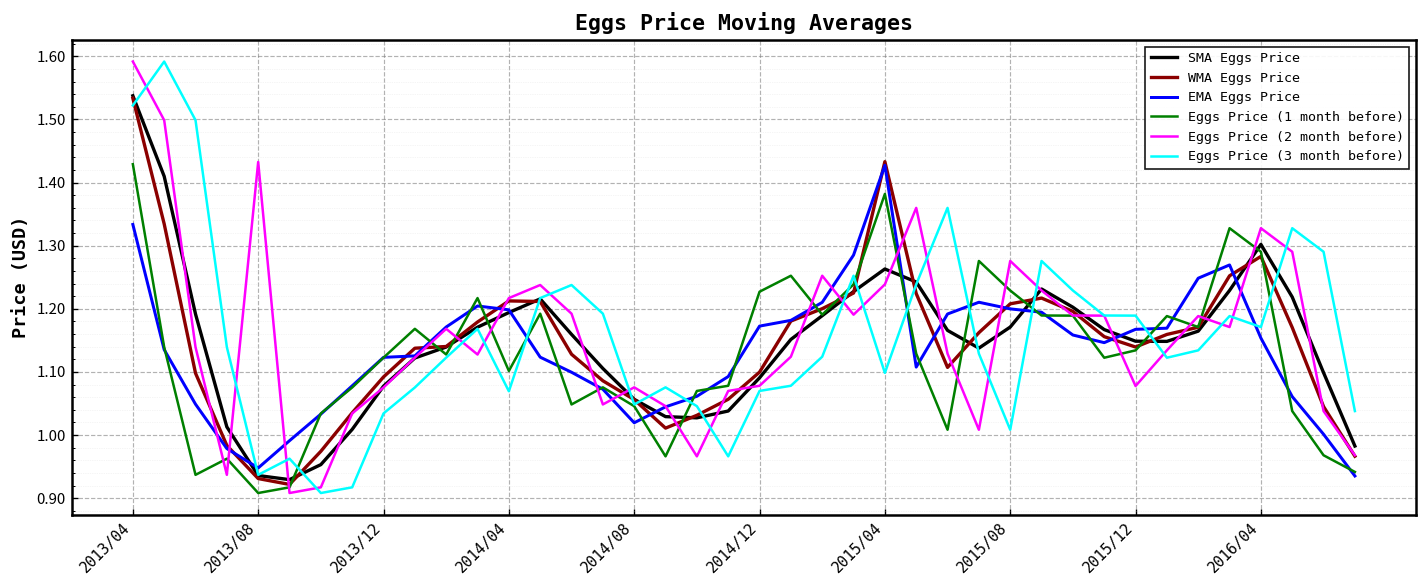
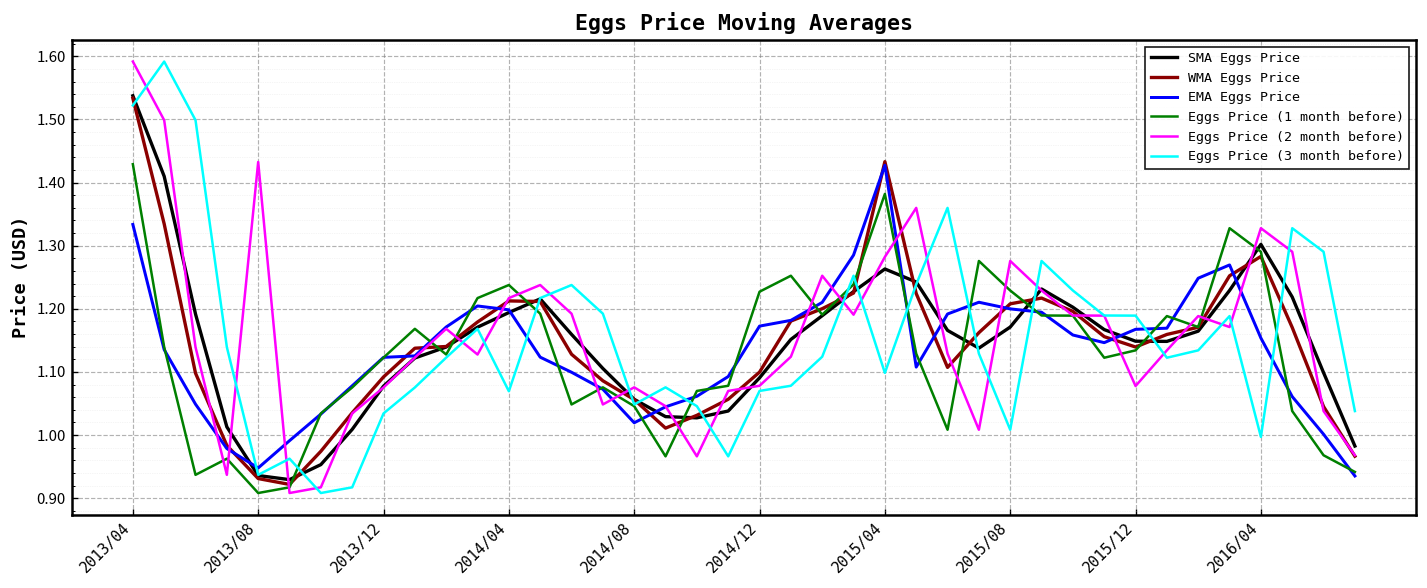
  {
    "SMA Eggs Price": {
      "2014/12": 1.09,
      "2015/04": 1.26,
      "2015/08": 1.17,
      "2015/12": 1.15,
      "2016/04": 1.30
    },
    "WMA Eggs Price": {
      "2013/12": 1.09,
      "2014/12": 1.10,
      "2015/04": 1.43,
      "2015/08": 1.21,
      "2015/12": 1.14,
      "2016/04": 1.28
    },
    "EMA Eggs Price": {
      "2013/04": 1.33,
      "2013/08": 0.95,
      "2014/08": 1.02,
      "2014/12": 1.17,
      "2015/04": 1.43,
      "2015/08": 1.20,
      "2015/12": 1.17,
      "2016/04": 1.15
    },
    "Eggs Price (1 month before)": {
      "2013/04": 1.43,
      "2013/08": 0.91,
-     "2014/04": 1.10,
+     "2014/04": 1.24,
      "2014/12": 1.23,
      "2015/04": 1.38,
      "2015/08": 1.23,
      "2015/12": 1.13,
      "2016/04": 1.29
    },
    "Eggs Price (2 month before)": {
      "2013/04": 1.59,
      "2013/08": 1.43,
      "2014/08": 1.08,
      "2014/12": 1.08,
-     "2015/04": 1.24,
+     "2015/04": 1.28,
      "2015/08": 1.28,
      "2015/12": 1.08,
      "2016/04": 1.33
    },
    "Eggs Price (3 month before)": {
      "2013/04": 1.52,
      "2013/12": 1.03,
      "2014/04": 1.07,
      "2014/12": 1.07,
      "2015/04": 1.10,
      "2015/08": 1.01,
      "2015/12": 1.19,
-     "2016/04": 1.17
+     "2016/04": 1.00
    }
  }
